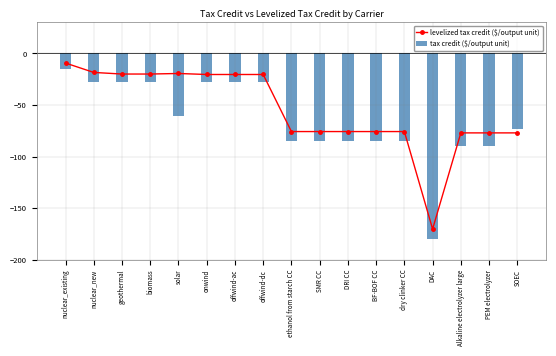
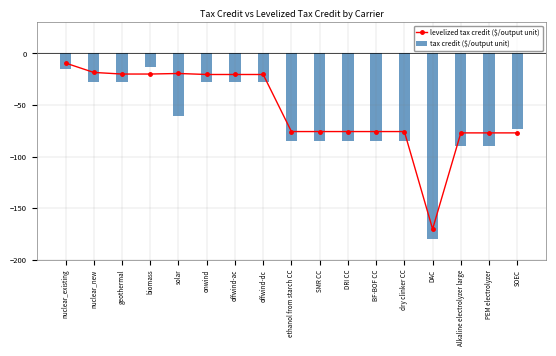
  {
    "levelized tax credit ($/output unit)": {
      "nuclear_existing": -9,
      "nuclear_new": -18,
      "geothermal": -20,
      "biomass": -20,
      "solar": -19,
      "onwind": -20,
      "offwind-ac": -20,
      "offwind-dc": -20,
      "ethanol from starch CC": -76,
      "SMR CC": -76,
      "DRI CC": -76,
      "BF-BOF CC": -76,
      "dry clinker CC": -76,
      "DAC": -170,
      "Alkaline electrolyzer large": -77,
      "PEM electrolyzer": -77,
      "SOEC": -77
    },
    "tax credit ($/output unit)": {
      "nuclear_existing": -15,
      "nuclear_new": -28,
      "geothermal": -28,
-     "biomass": -28,
+     "biomass": -13,
      "solar": -61,
      "onwind": -28,
      "offwind-ac": -28,
      "offwind-dc": -28,
      "ethanol from starch CC": -85,
      "SMR CC": -85,
      "DRI CC": -85,
      "BF-BOF CC": -85,
      "dry clinker CC": -85,
      "DAC": -180,
      "Alkaline electrolyzer large": -90,
      "PEM electrolyzer": -90,
      "SOEC": -73
    }
  }
